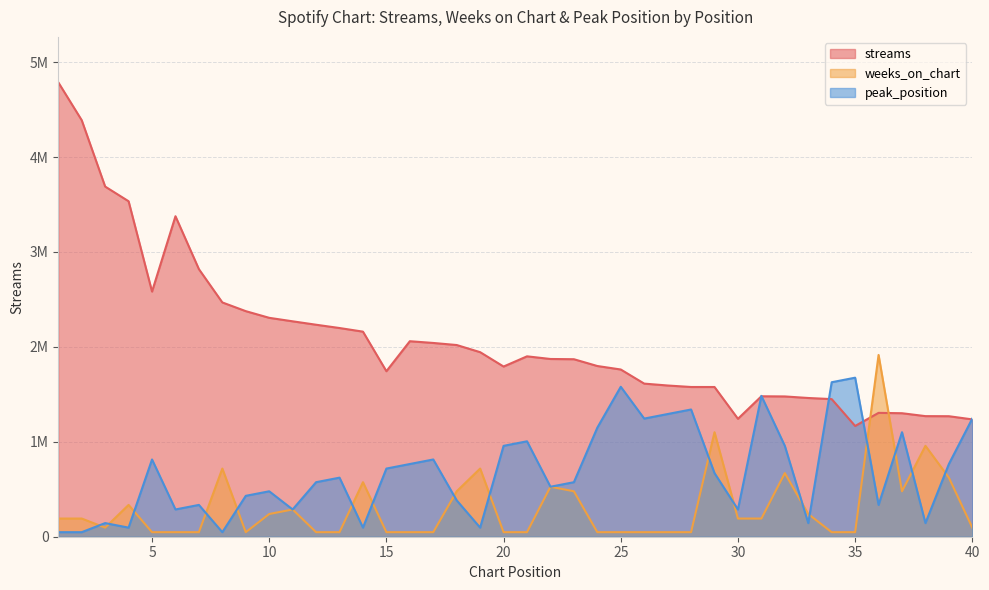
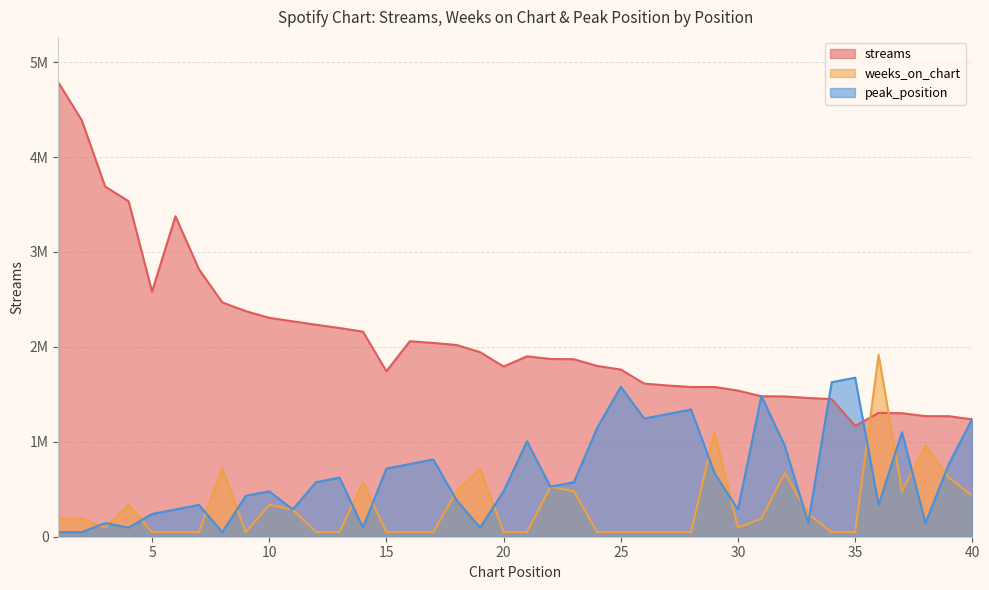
  {
    "streams": {
      "5": 2600000,
      "10": 2300000,
      "15": 1700000,
      "20": 1800000,
      "25": 1800000,
-     "30": 1200000,
+     "30": 1500000,
      "35": 1200000
    },
    "weeks_on_chart": {
      "5": 0,
-     "10": 200000,
+     "10": 300000,
      "15": 0,
      "20": 0,
      "25": 0,
-     "30": 200000,
+     "30": 100000,
      "35": 0,
-     "40": 100000
+     "40": 400000
    },
    "peak_position": {
-     "5": 800000,
+     "5": 200000,
      "10": 500000,
      "15": 700000,
-     "20": 1000000,
+     "20": 500000,
      "25": 1600000,
      "30": 300000,
      "35": 1700000
    }
  }
